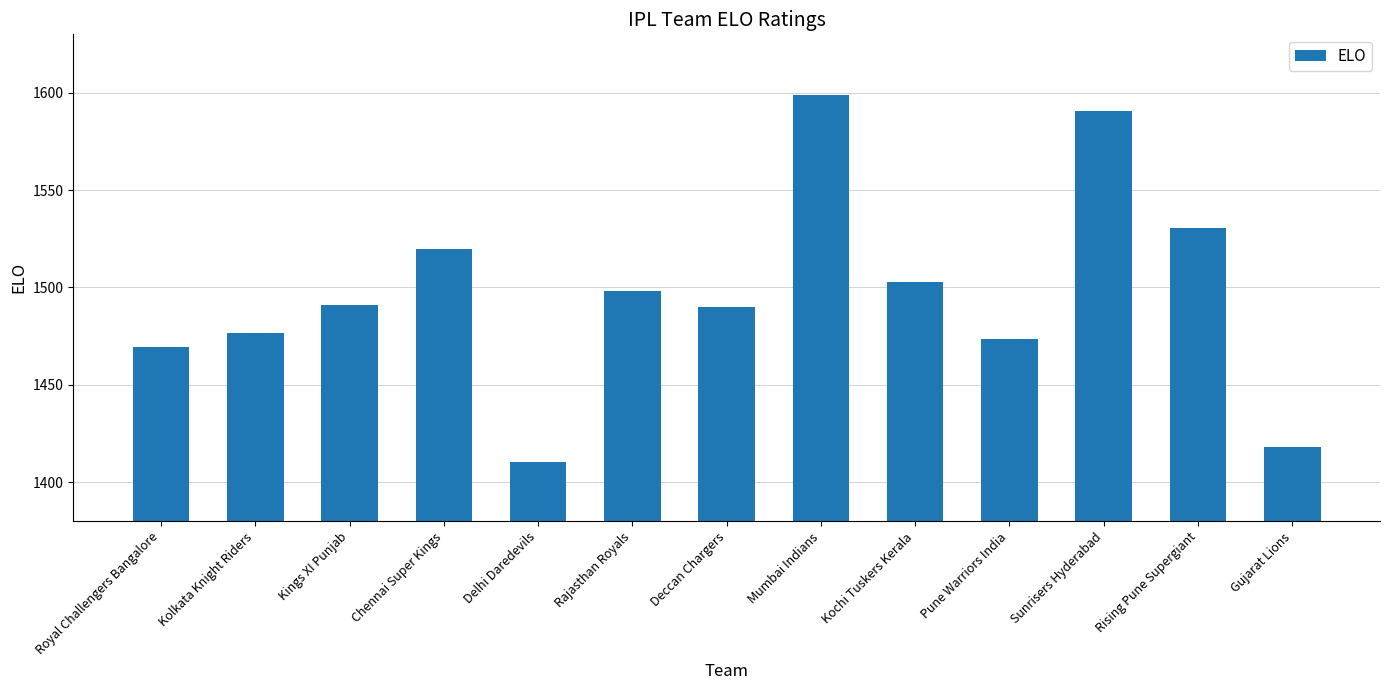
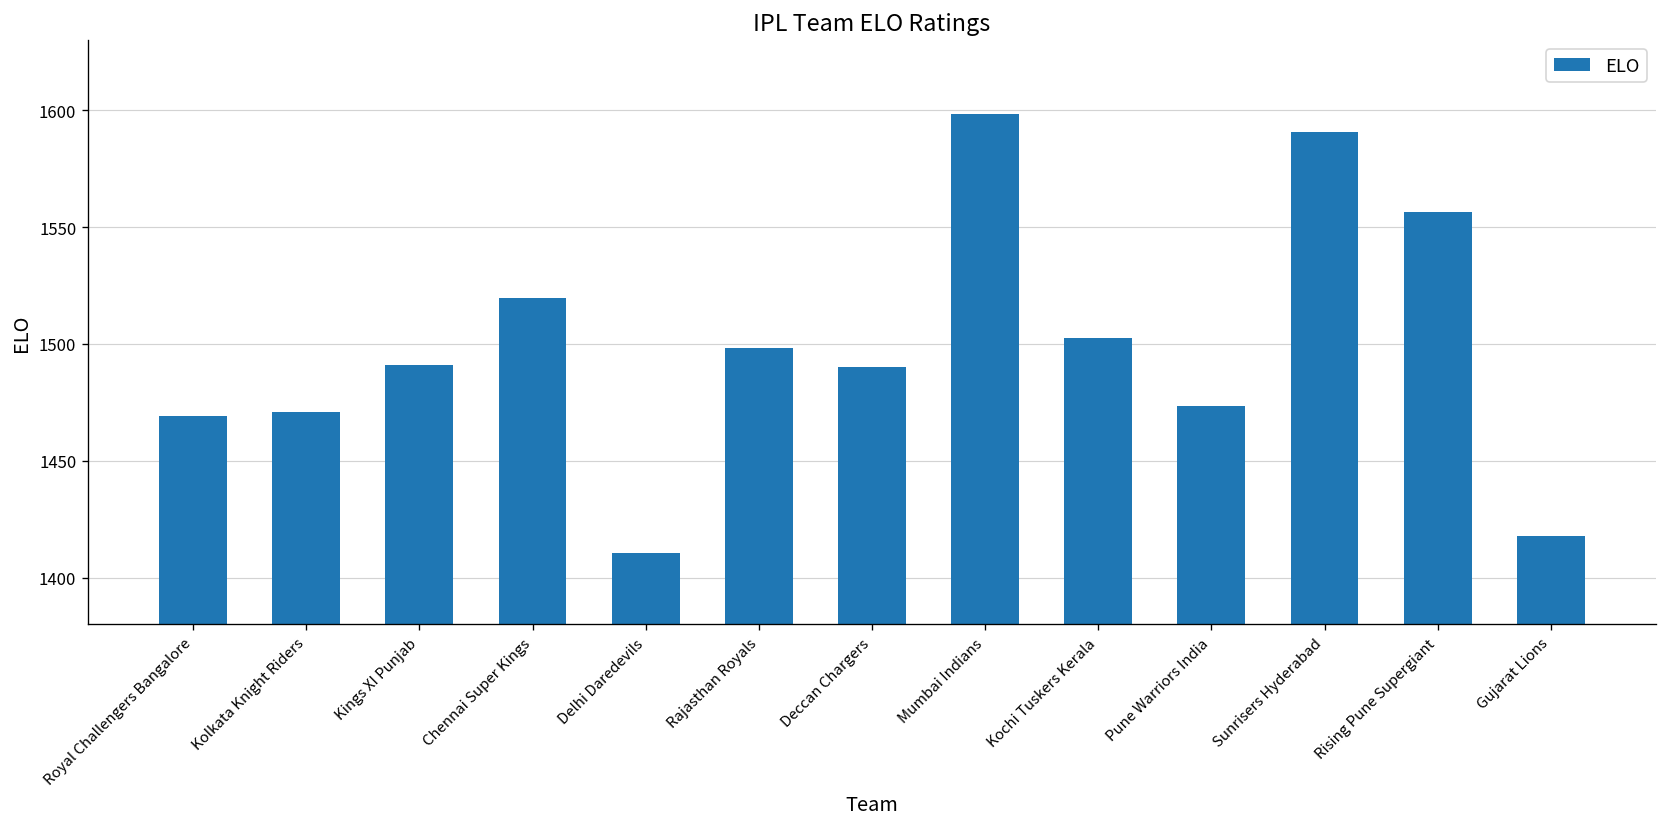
  {
    "Royal Challengers Bangalore": 1469,
-   "Kolkata Knight Riders": 1476,
+   "Kolkata Knight Riders": 1471,
    "Kings XI Punjab": 1491,
    "Chennai Super Kings": 1520,
    "Delhi Daredevils": 1410,
    "Rajasthan Royals": 1498,
    "Deccan Chargers": 1490,
    "Mumbai Indians": 1599,
    "Kochi Tuskers Kerala": 1503,
    "Pune Warriors India": 1474,
    "Sunrisers Hyderabad": 1591,
-   "Rising Pune Supergiant": 1531,
+   "Rising Pune Supergiant": 1557,
    "Gujarat Lions": 1418
  }
